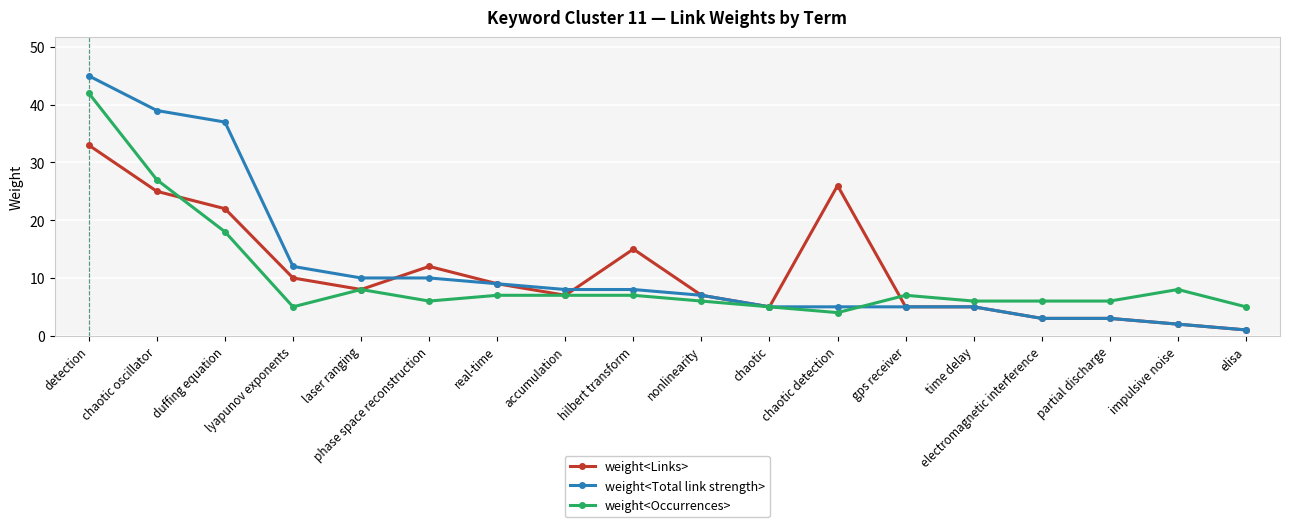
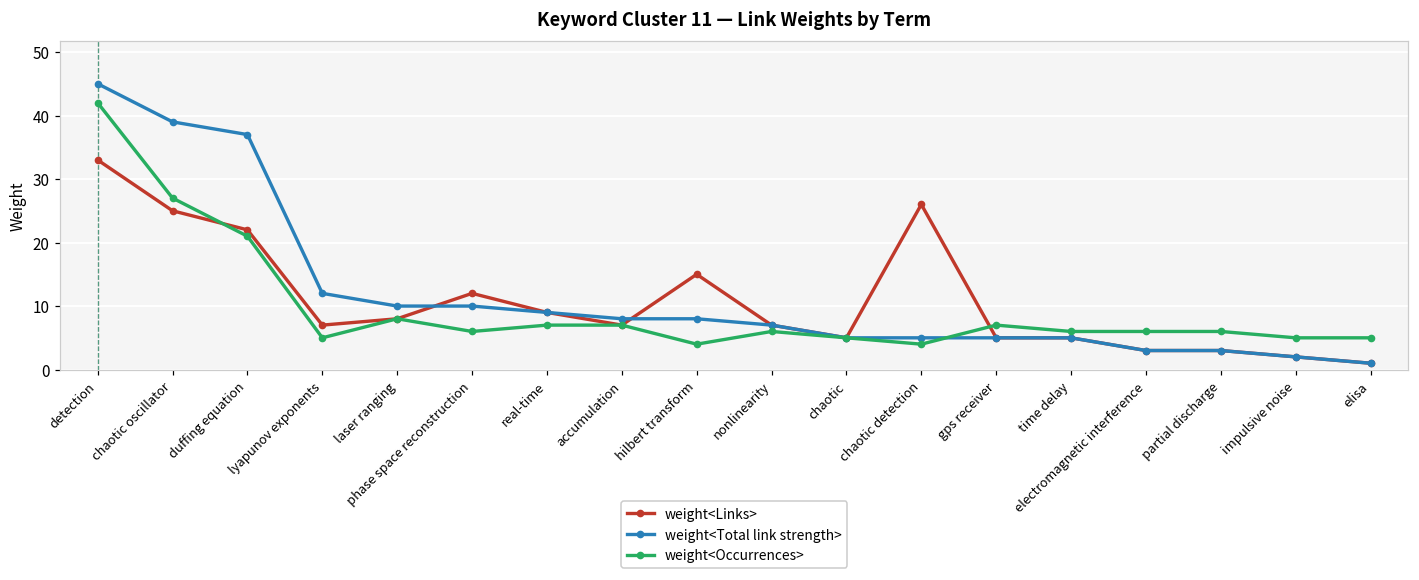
  {
    "weight<Links>": {
      "detection": 33,
      "chaotic oscillator": 25,
      "duffing equation": 22,
-     "lyapunov exponents": 10,
+     "lyapunov exponents": 7,
      "phase space reconstruction": 12,
      "hilbert transform": 15,
      "chaotic detection": 26
    },
    "weight<Total link strength>": {
      "detection": 45,
      "chaotic oscillator": 39,
      "duffing equation": 37,
      "lyapunov exponents": 12,
      "laser ranging": 10,
      "phase space reconstruction": 10,
      "accumulation": 8,
      "hilbert transform": 8,
      "chaotic detection": 5
    },
    "weight<Occurrences>": {
      "detection": 42,
      "chaotic oscillator": 27,
-     "duffing equation": 18,
+     "duffing equation": 21,
      "lyapunov exponents": 5,
      "phase space reconstruction": 6,
      "real-time": 7,
-     "hilbert transform": 7,
+     "hilbert transform": 4,
      "nonlinearity": 6,
      "chaotic detection": 4,
      "gps receiver": 7,
      "time delay": 6,
      "electromagnetic interference": 6,
      "partial discharge": 6,
-     "impulsive noise": 8,
+     "impulsive noise": 5,
      "elisa": 5
    }
  }
